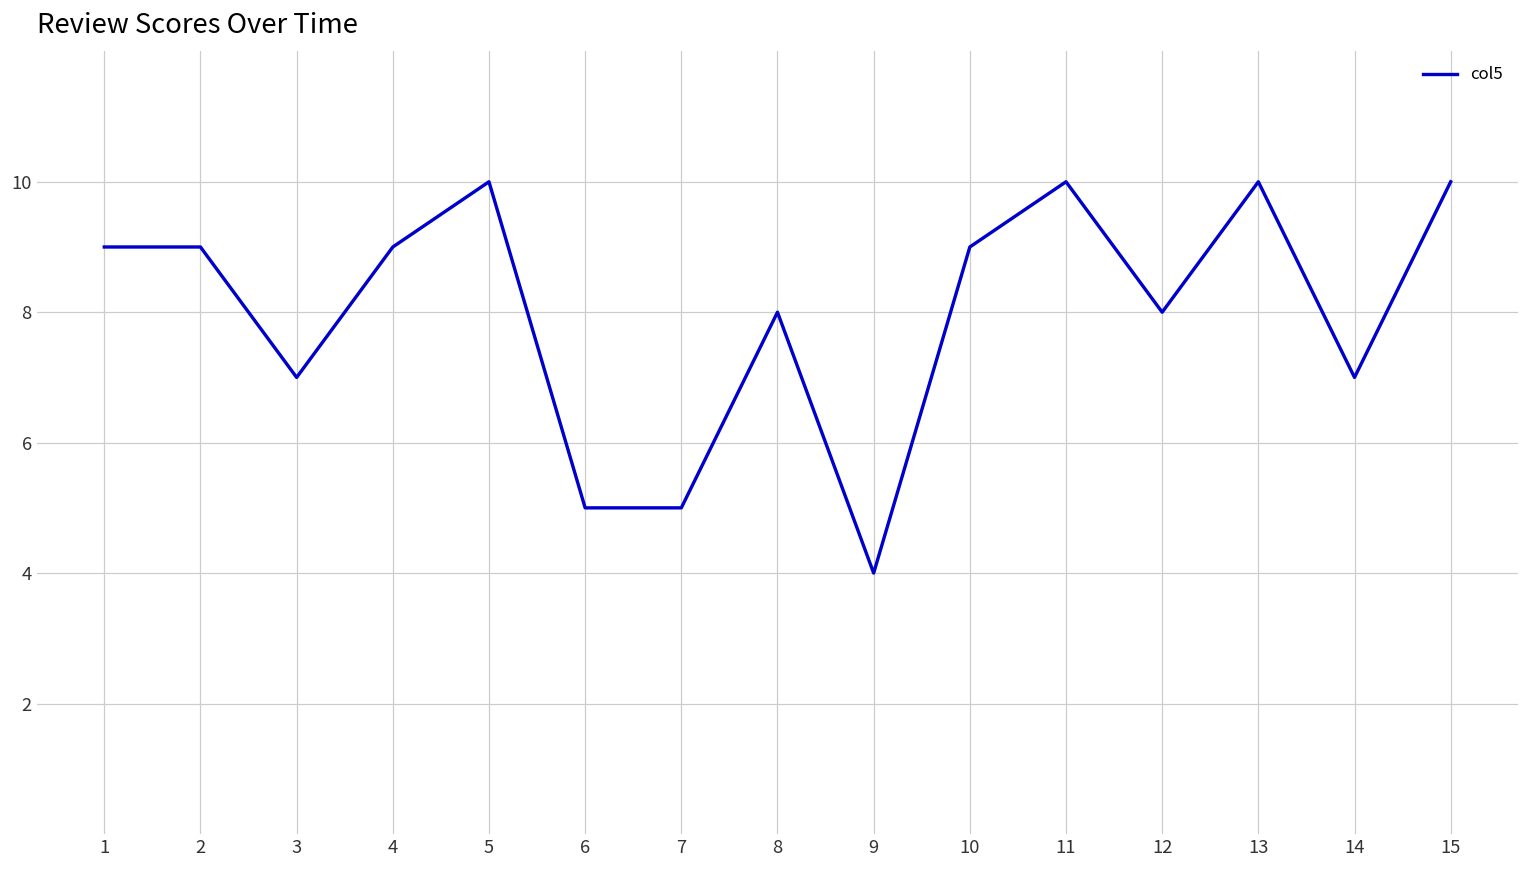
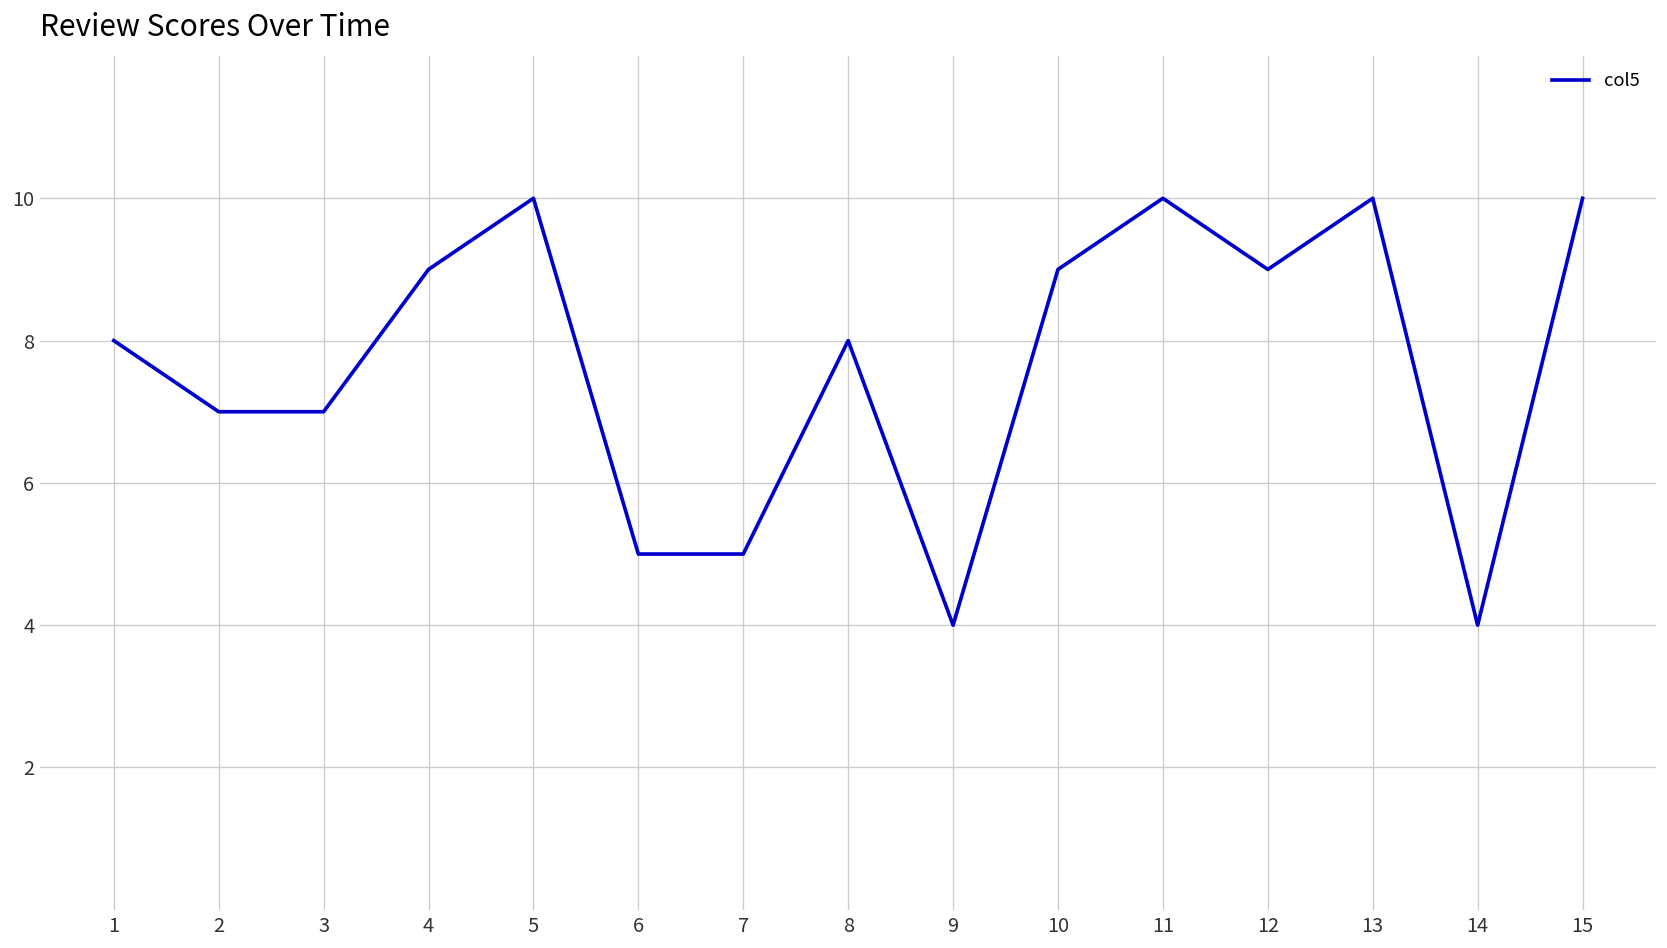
  {
-   "1": 9,
-   "2": 9,
+   "1": 8,
+   "2": 7,
    "3": 7,
    "4": 9,
    "5": 10,
    "6": 5,
    "7": 5,
    "8": 8,
    "9": 4,
    "10": 9,
    "11": 10,
-   "12": 8,
+   "12": 9,
    "13": 10,
-   "14": 7,
+   "14": 4,
    "15": 10
  }
